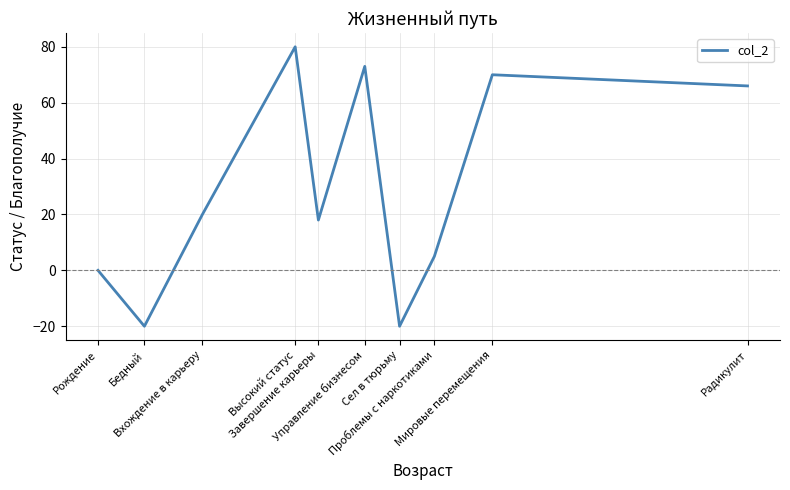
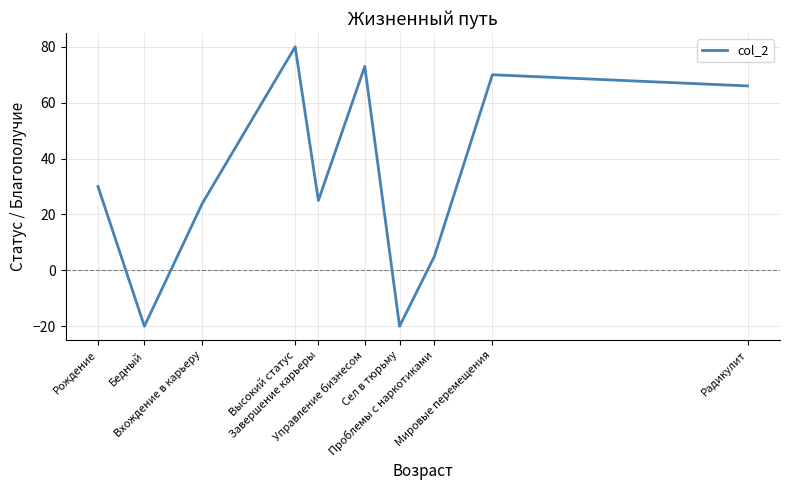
  {
-   "Рождение": 0,
+   "Рождение": 30,
    "Бедный": -20,
-   "Вхождение в карьеру": 20,
+   "Вхождение в карьеру": 24,
    "Высокий статус": 80,
-   "Завершение карьеры": 18,
+   "Завершение карьеры": 25,
    "Управление бизнесом": 73,
    "Сел в тюрьму": -20,
    "Проблемы с наркотиками": 5,
    "Мировые перемещения": 70,
    "Радикулит": 66
  }
